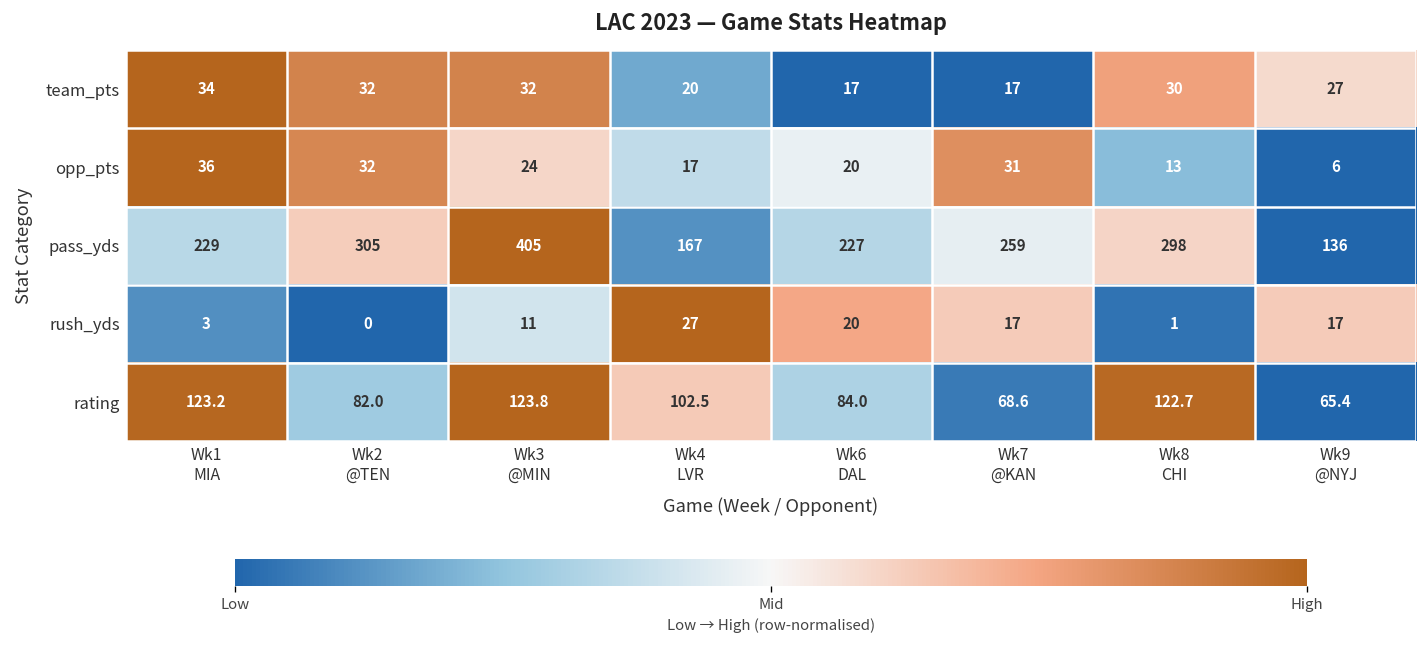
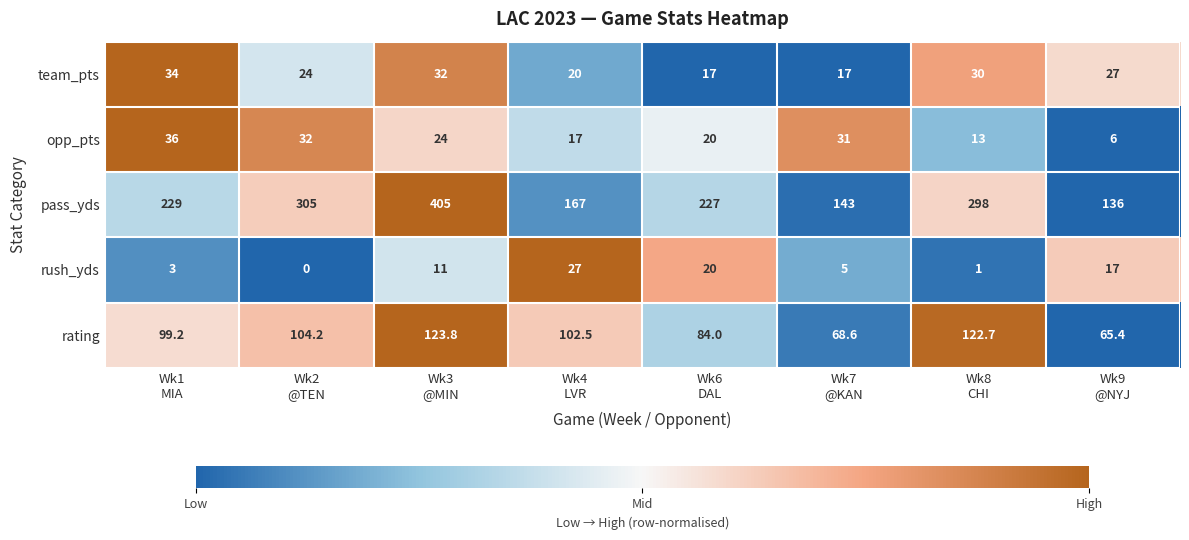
  {
    "team_pts": {
      "Wk1 MIA": 34,
-     "Wk2 @TEN": 32,
+     "Wk2 @TEN": 24,
      "Wk3 @MIN": 32,
      "Wk4 LVR": 20,
      "Wk6 DAL": 17,
      "Wk7 @KAN": 17,
      "Wk8 CHI": 30,
      "Wk9 @NYJ": 27
    },
    "opp_pts": {
      "Wk1 MIA": 36,
      "Wk2 @TEN": 32,
      "Wk3 @MIN": 24,
      "Wk4 LVR": 17,
      "Wk6 DAL": 20,
      "Wk7 @KAN": 31,
      "Wk8 CHI": 13,
      "Wk9 @NYJ": 6
    },
    "pass_yds": {
      "Wk1 MIA": 229,
      "Wk2 @TEN": 305,
      "Wk3 @MIN": 405,
      "Wk4 LVR": 167,
      "Wk6 DAL": 227,
-     "Wk7 @KAN": 259,
+     "Wk7 @KAN": 143,
      "Wk8 CHI": 298,
      "Wk9 @NYJ": 136
    },
    "rush_yds": {
      "Wk1 MIA": 3,
      "Wk2 @TEN": 0,
      "Wk3 @MIN": 11,
      "Wk4 LVR": 27,
      "Wk6 DAL": 20,
-     "Wk7 @KAN": 17,
+     "Wk7 @KAN": 5,
      "Wk8 CHI": 1,
      "Wk9 @NYJ": 17
    },
    "rating": {
-     "Wk1 MIA": 123.2,
-     "Wk2 @TEN": 82.0,
+     "Wk1 MIA": 99.2,
+     "Wk2 @TEN": 104.2,
      "Wk3 @MIN": 123.8,
      "Wk4 LVR": 102.5,
      "Wk6 DAL": 84.0,
      "Wk7 @KAN": 68.6,
      "Wk8 CHI": 122.7,
      "Wk9 @NYJ": 65.4
    }
  }
